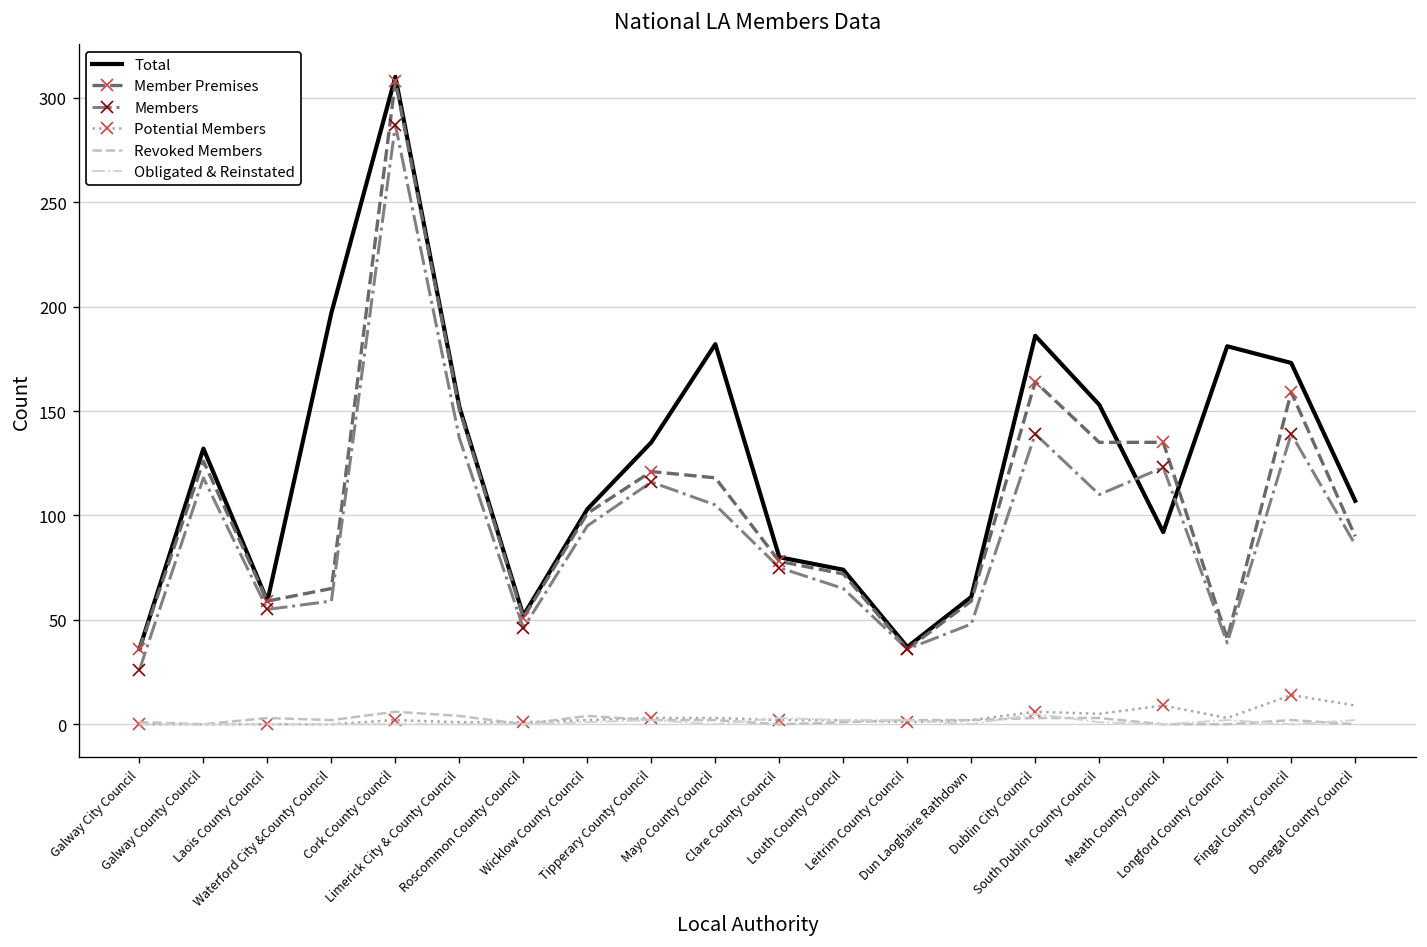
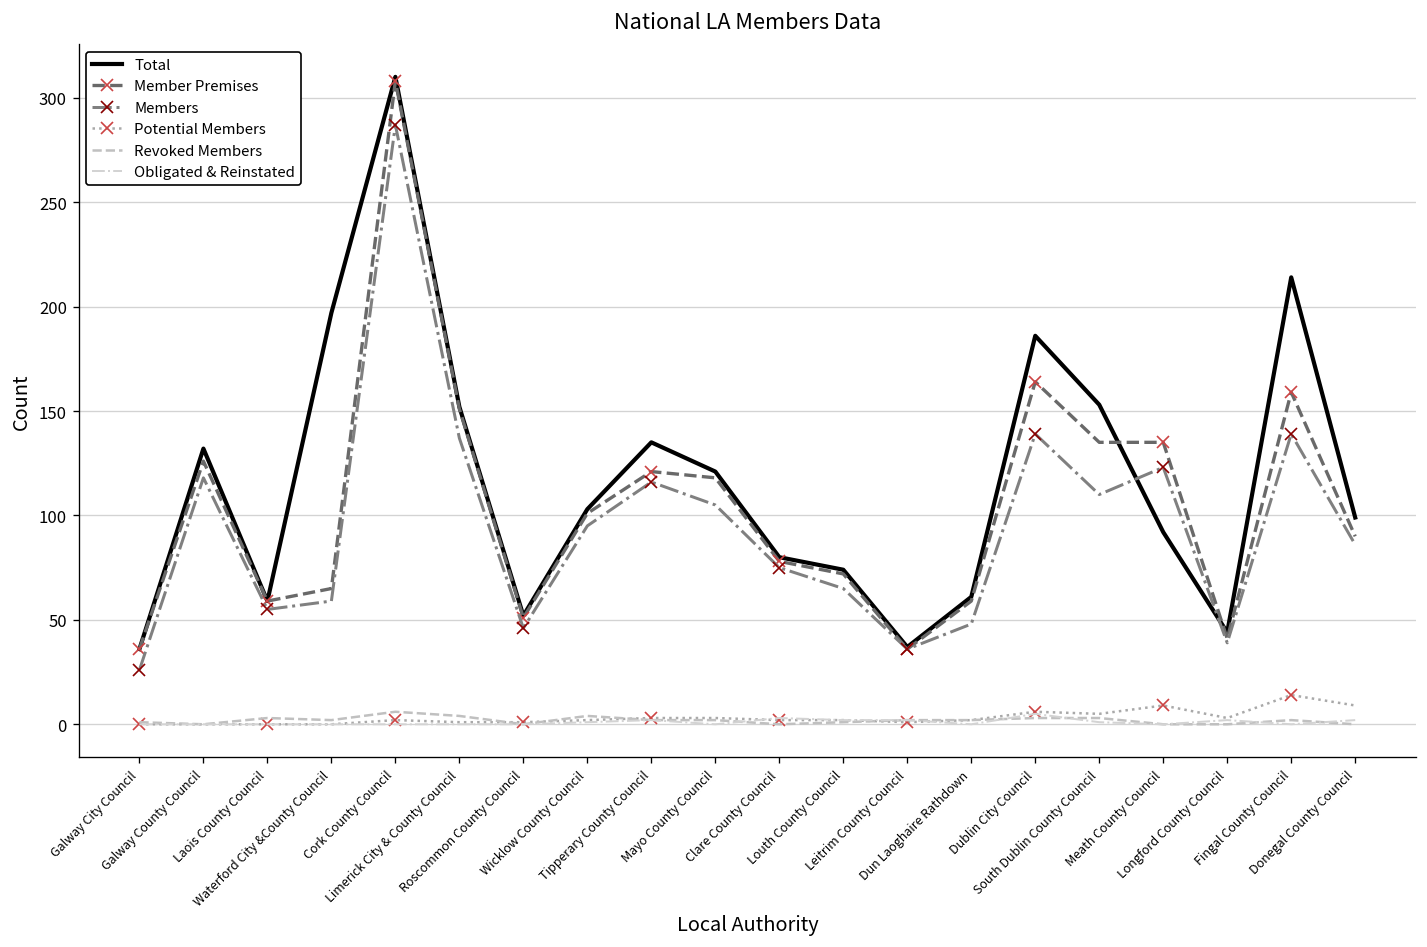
  {
    "Total": {
      "Galway County Council": 132,
      "Waterford City &County Council": 197,
      "Cork County Council": 310,
      "Wicklow County Council": 103,
      "Tipperary County Council": 135,
-     "Mayo County Council": 182,
+     "Mayo County Council": 121,
      "Clare County Council": 80,
      "Louth County Council": 74,
      "Dun Laoghaire Rathdown": 61,
      "Dublin City Council": 186,
      "South Dublin County Council": 153,
      "Meath County Council": 92,
-     "Longford County Council": 181,
-     "Fingal County Council": 173,
-     "Donegal County Council": 107
+     "Longford County Council": 44,
+     "Fingal County Council": 214,
+     "Donegal County Council": 99
    }
  }
